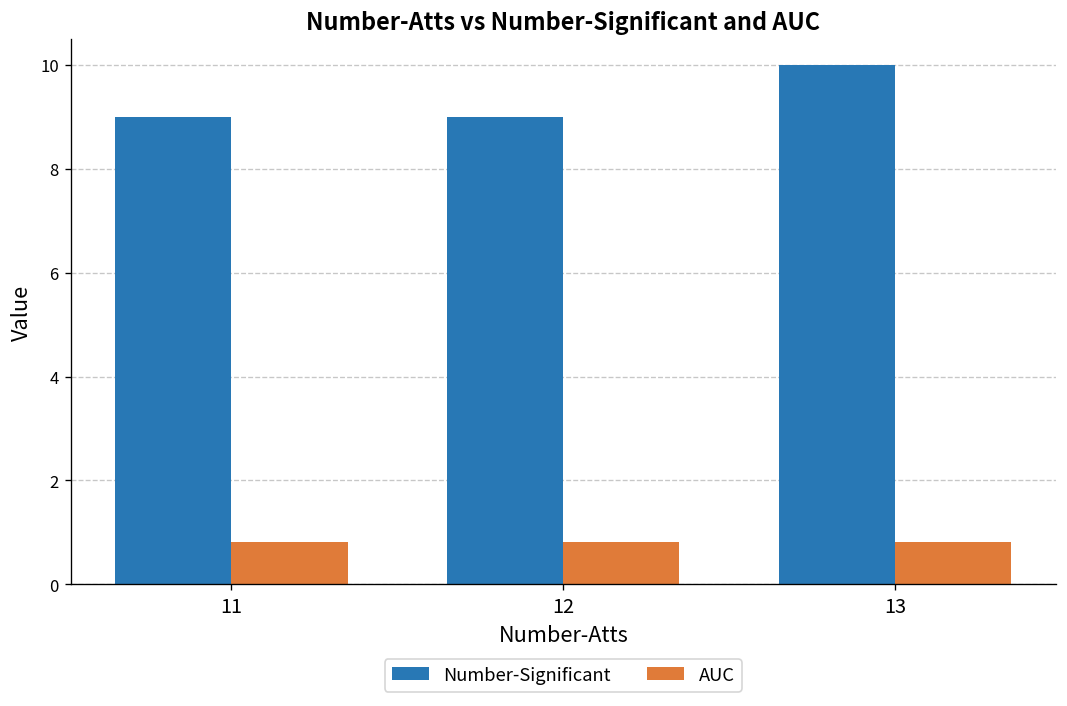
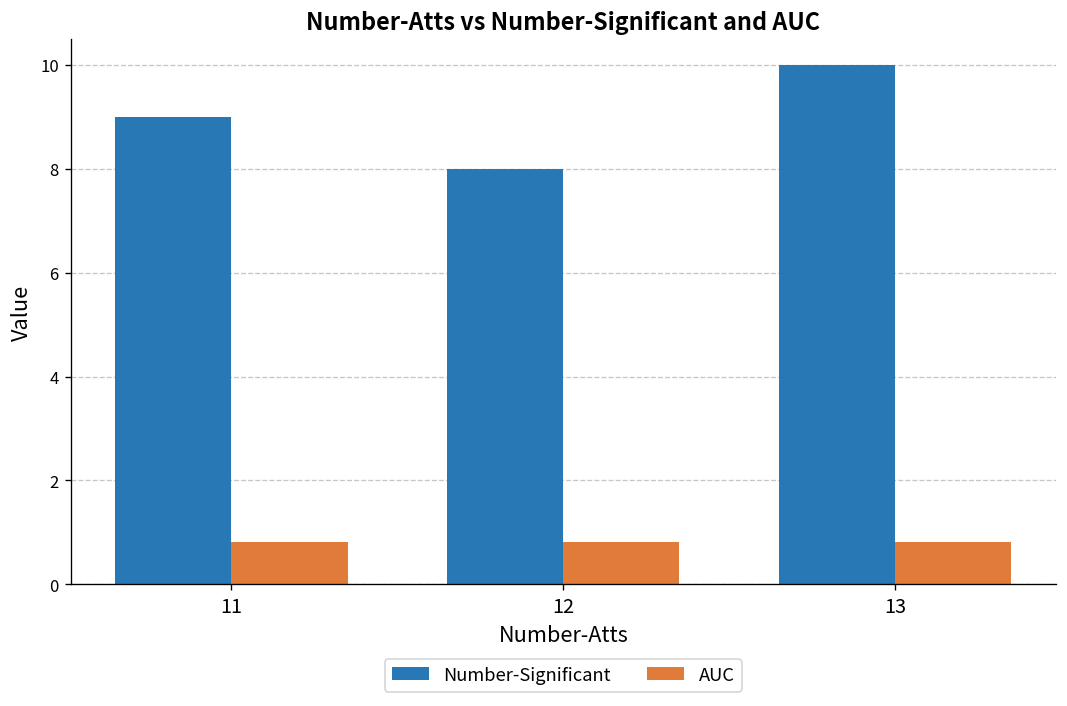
  {
    "Number-Significant": {
      "11": 9,
-     "12": 9,
+     "12": 8,
      "13": 10
    },
    "AUC": {
      "11": 0.8,
      "12": 0.8,
      "13": 0.8
    }
  }
